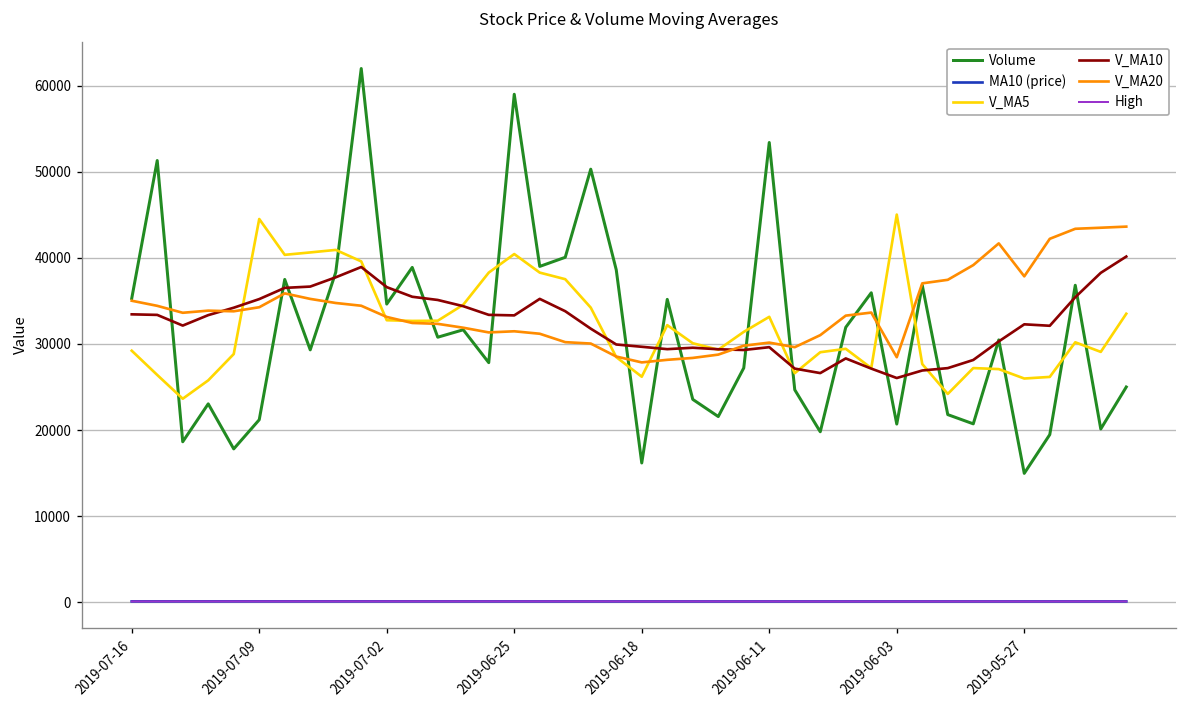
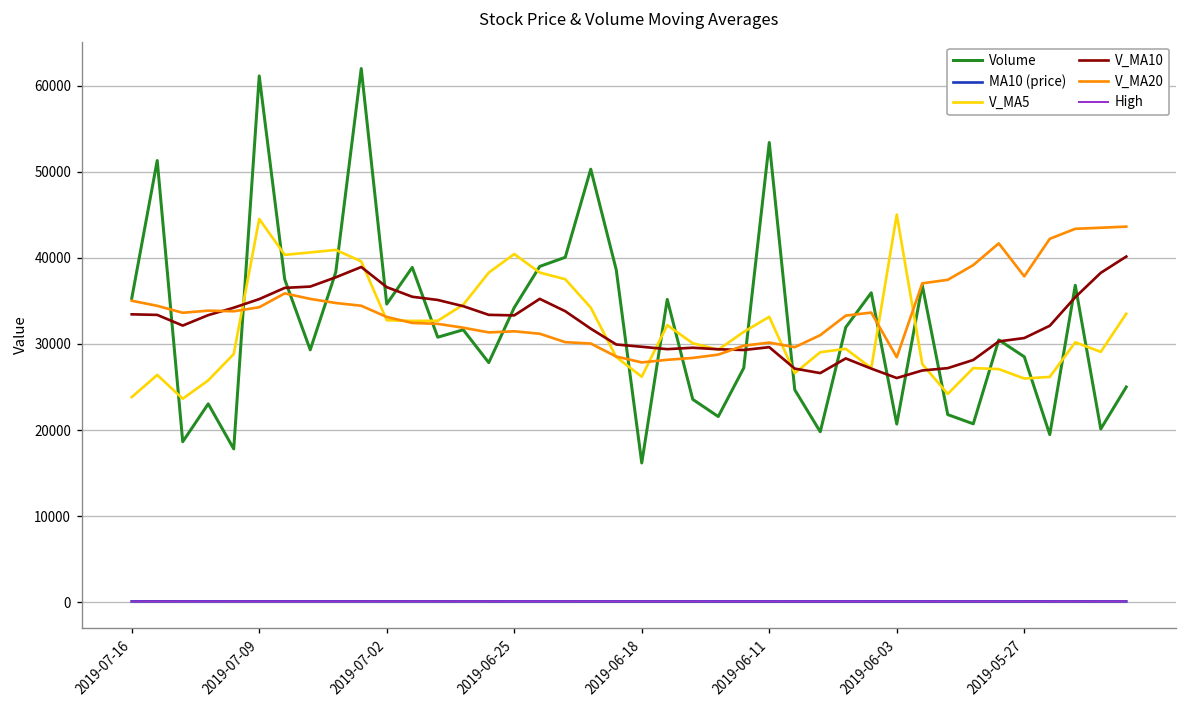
  {
    "Volume": {
-     "2019-07-09": 21000,
+     "2019-07-09": 61000,
      "2019-07-02": 35000,
-     "2019-06-25": 59000,
+     "2019-06-25": 34000,
      "2019-06-18": 16000,
      "2019-06-11": 53000,
      "2019-06-03": 21000,
-     "2019-05-27": 15000
+     "2019-05-27": 29000
    },
    "High": {
      "2019-07-16": 0,
      "2019-07-09": 0,
      "2019-07-02": 0,
      "2019-06-25": 0,
      "2019-06-18": 0,
      "2019-06-11": 0,
      "2019-06-03": 0,
      "2019-05-27": 0
    },
    "V_MA5": {
-     "2019-07-16": 29000,
+     "2019-07-16": 24000,
      "2019-07-09": 45000,
      "2019-07-02": 33000,
      "2019-06-25": 40000,
      "2019-06-18": 26000,
      "2019-06-11": 33000,
      "2019-06-03": 45000,
      "2019-05-27": 26000
    },
    "V_MA10": {
      "2019-07-16": 33000,
      "2019-07-09": 35000,
      "2019-07-02": 37000,
      "2019-06-25": 33000,
      "2019-06-18": 30000,
      "2019-06-11": 30000,
      "2019-06-03": 26000,
-     "2019-05-27": 32000
+     "2019-05-27": 31000
    },
    "V_MA20": {
      "2019-07-09": 34000,
      "2019-07-02": 33000,
      "2019-06-25": 31000,
      "2019-06-18": 28000,
      "2019-06-11": 30000,
      "2019-06-03": 28000,
      "2019-05-27": 38000
    }
  }
